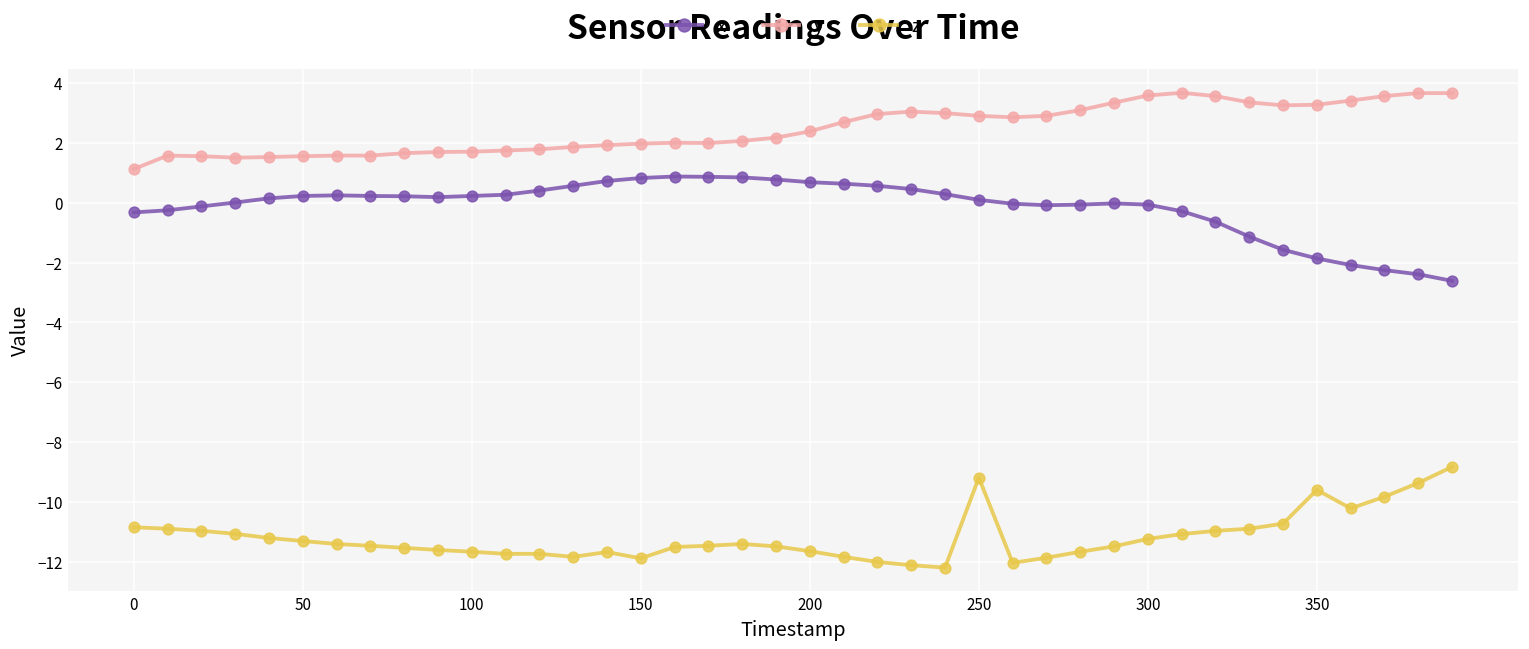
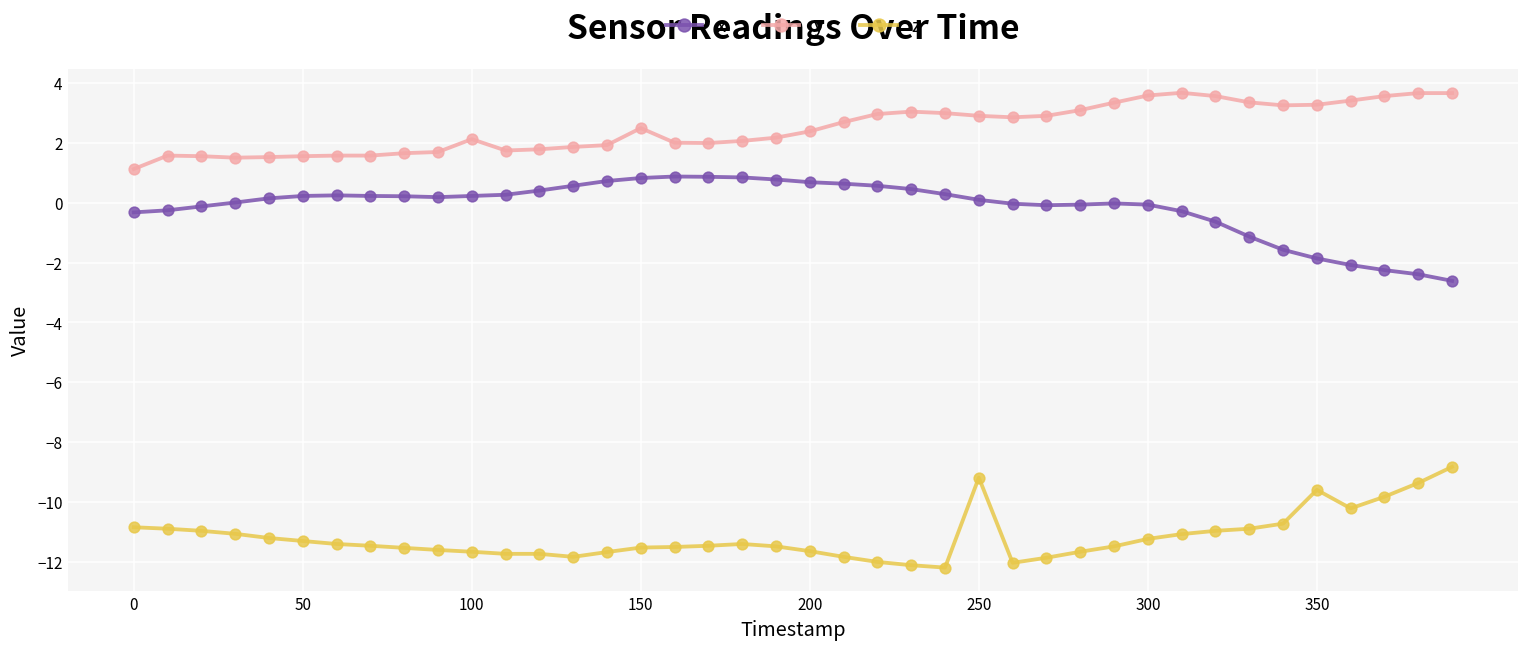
  {
    "y": {
      "0": 1.1,
      "50": 1.6,
-     "100": 1.7,
-     "150": 2.0,
+     "100": 2.1,
+     "150": 2.5,
      "200": 2.4,
      "250": 2.9,
      "300": 3.6,
      "350": 3.3
    },
    "z": {
      "0": -10.9,
      "50": -11.3,
      "100": -11.7,
-     "150": -11.9,
+     "150": -11.5,
      "200": -11.7,
      "250": -9.2,
      "300": -11.2,
      "350": -9.6
    }
  }
